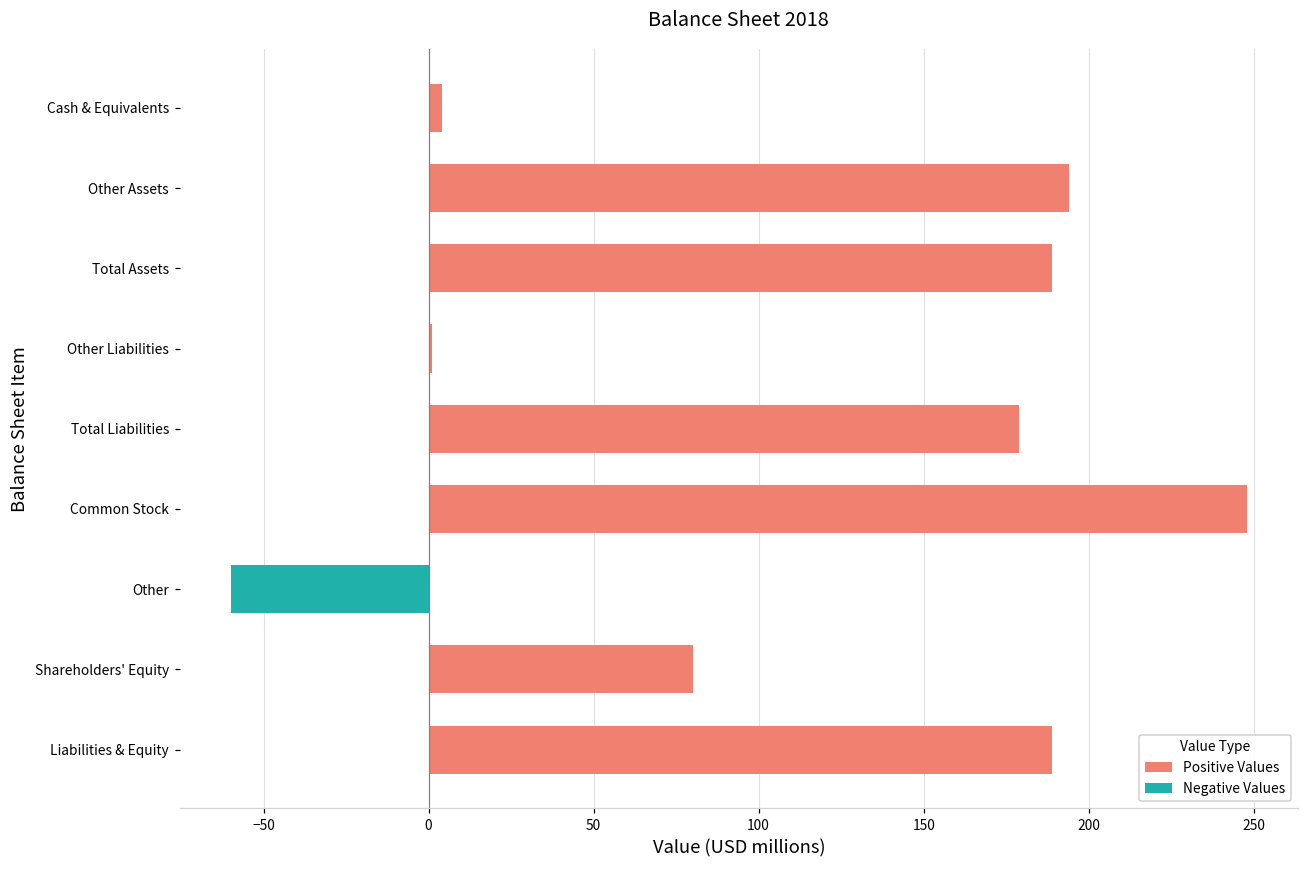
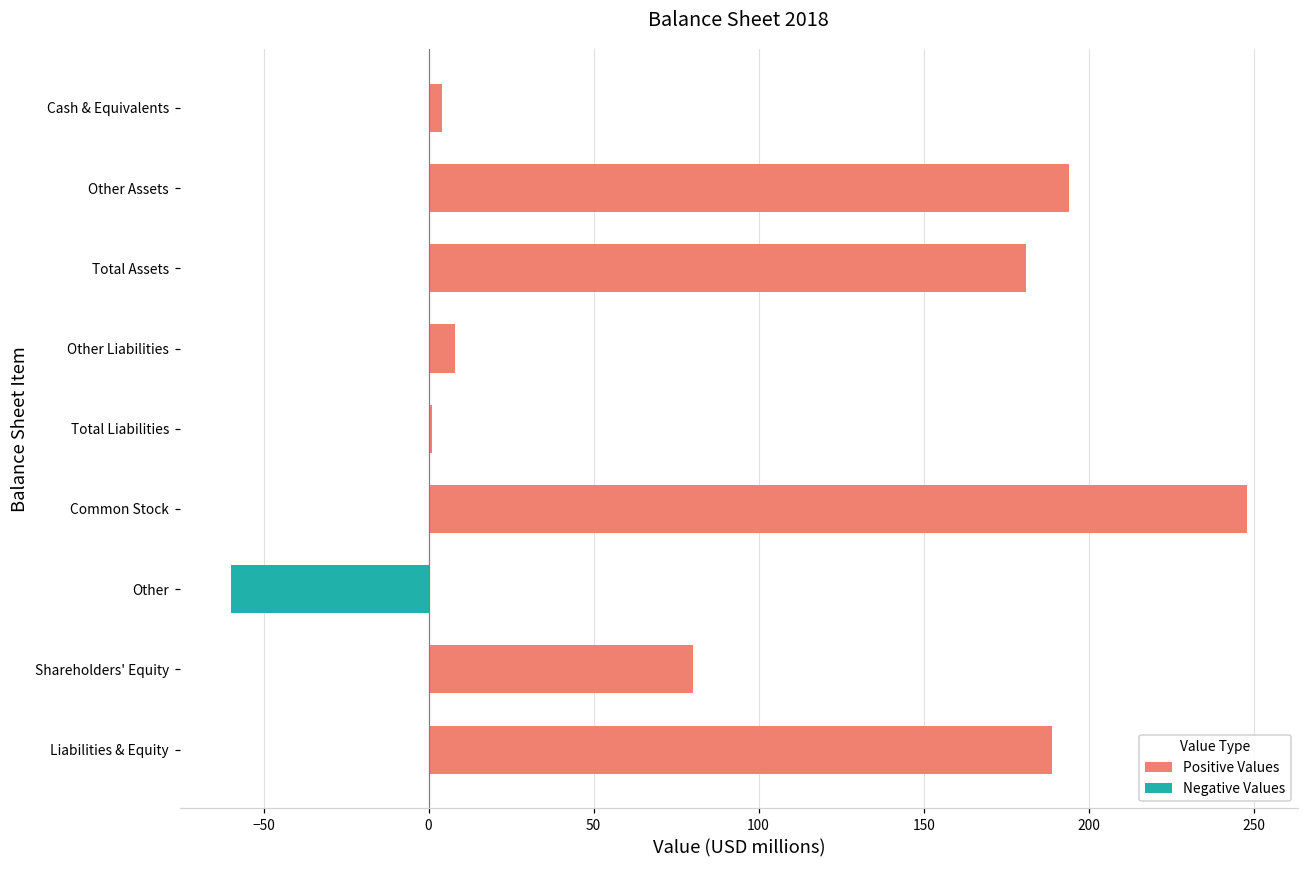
  {
    "Cash & Equivalents": 4,
    "Other Assets": 194,
-   "Total Assets": 189,
-   "Other Liabilities": 1,
-   "Total Liabilities": 179,
+   "Total Assets": 181,
+   "Other Liabilities": 8,
+   "Total Liabilities": 1,
    "Common Stock": 248,
    "Other": -60,
    "Shareholders' Equity": 80,
    "Liabilities & Equity": 189
  }
